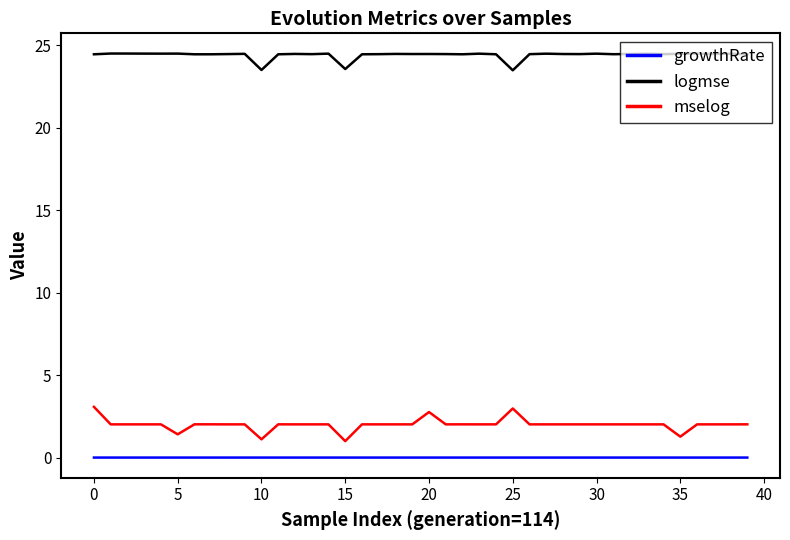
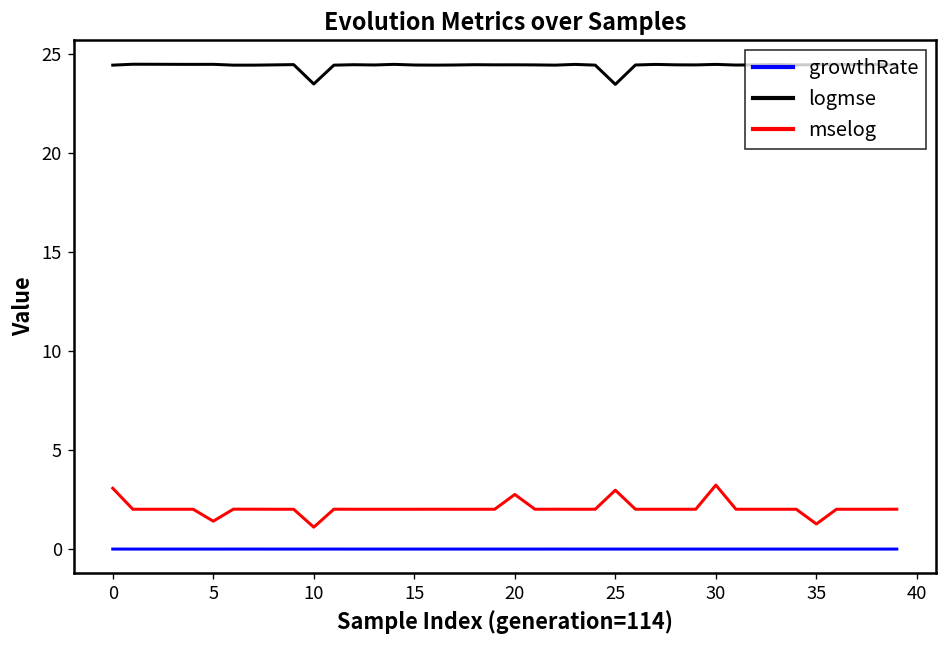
  {
    "growthRate": {
      "0": 0.0,
      "5": 0.0,
      "10": 0.0,
      "15": 0.0,
      "20": 0.0,
      "25": 0.0,
      "30": 0.0,
      "35": 0.0
    },
    "logmse": {
      "0": 24.5,
      "5": 24.5,
      "10": 23.5,
-     "15": 23.6,
+     "15": 24.5,
      "20": 24.5,
      "25": 23.5,
      "30": 24.5
    },
    "mselog": {
      "0": 3.1,
      "5": 1.4,
      "10": 1.1,
-     "15": 1.0,
+     "15": 2.0,
      "20": 2.8,
      "25": 3.0,
-     "30": 2.0,
+     "30": 3.2,
      "35": 1.3
    }
  }
